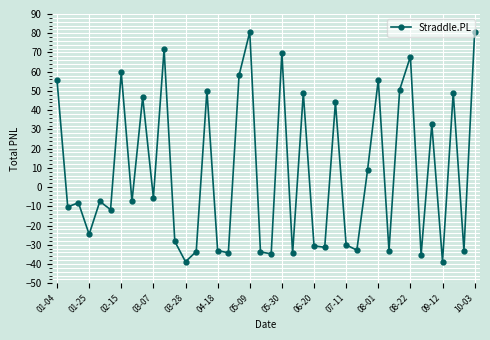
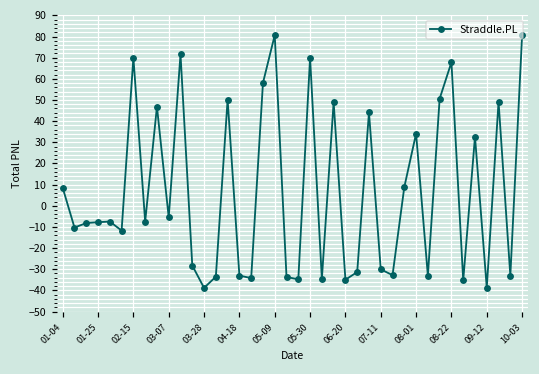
  {
-   "01-04": 56,
-   "01-25": -25,
-   "02-15": 60,
+   "01-04": 8,
+   "01-25": -8,
+   "02-15": 70,
    "03-07": -5,
    "03-28": -39,
    "04-18": -33,
    "05-09": 81,
    "05-30": 70,
-   "06-20": -31,
+   "06-20": -35,
    "07-11": -30,
-   "08-01": 56,
+   "08-01": 34,
    "08-22": 68,
    "09-12": -39
  }
